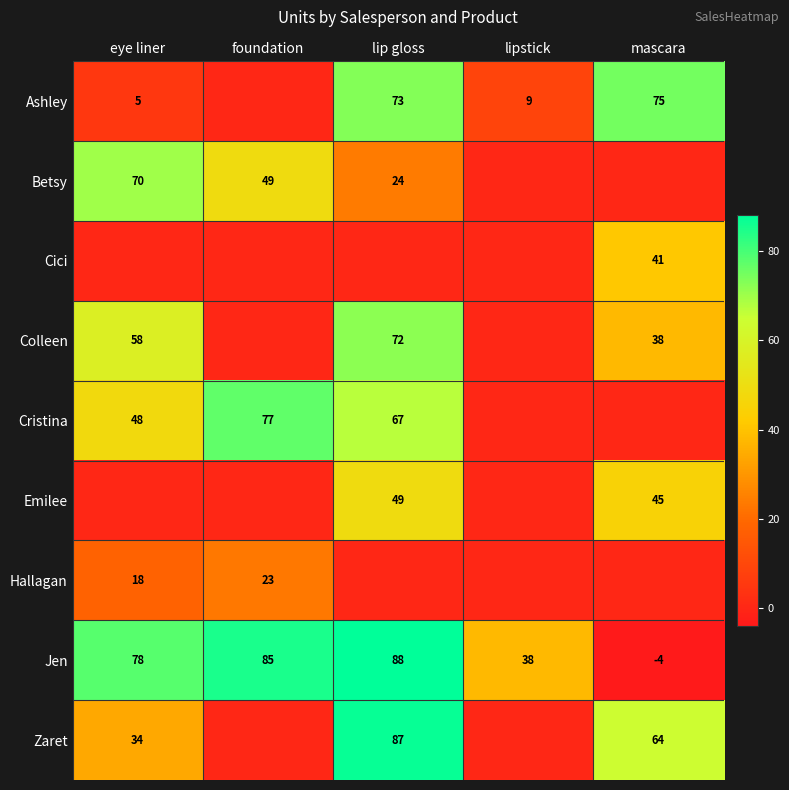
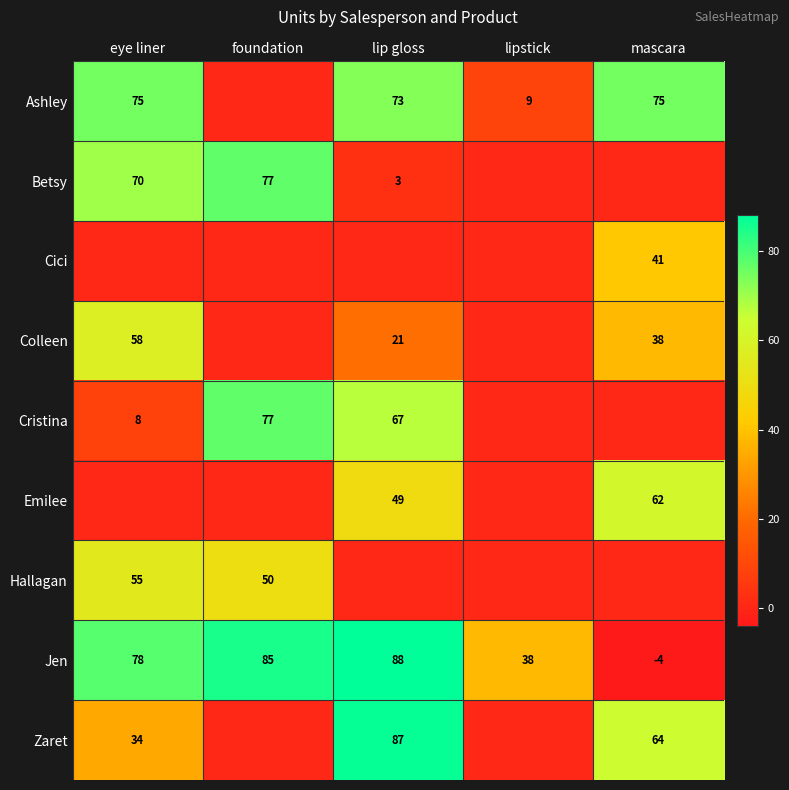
  {
    "Ashley": {
-     "eye liner": 5,
+     "eye liner": 75,
      "lip gloss": 73,
      "lipstick": 9,
      "mascara": 75
    },
    "Betsy": {
      "eye liner": 70,
-     "foundation": 49,
-     "lip gloss": 24
+     "foundation": 77,
+     "lip gloss": 3
    },
    "Cici": {
      "mascara": 41
    },
    "Colleen": {
      "eye liner": 58,
-     "lip gloss": 72,
+     "lip gloss": 21,
      "mascara": 38
    },
    "Cristina": {
-     "eye liner": 48,
+     "eye liner": 8,
      "foundation": 77,
      "lip gloss": 67
    },
    "Emilee": {
      "lip gloss": 49,
-     "mascara": 45
+     "mascara": 62
    },
    "Hallagan": {
-     "eye liner": 18,
-     "foundation": 23
+     "eye liner": 55,
+     "foundation": 50
    },
    "Jen": {
      "eye liner": 78,
      "foundation": 85,
      "lip gloss": 88,
      "lipstick": 38,
      "mascara": -4
    },
    "Zaret": {
      "eye liner": 34,
      "lip gloss": 87,
      "mascara": 64
    }
  }
